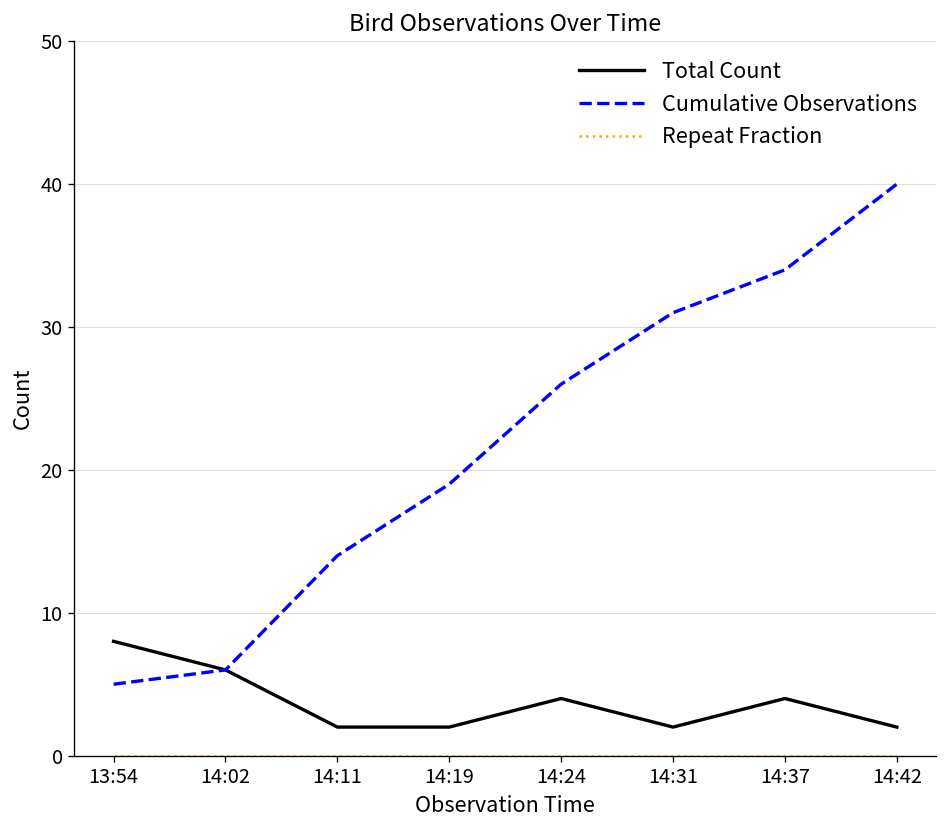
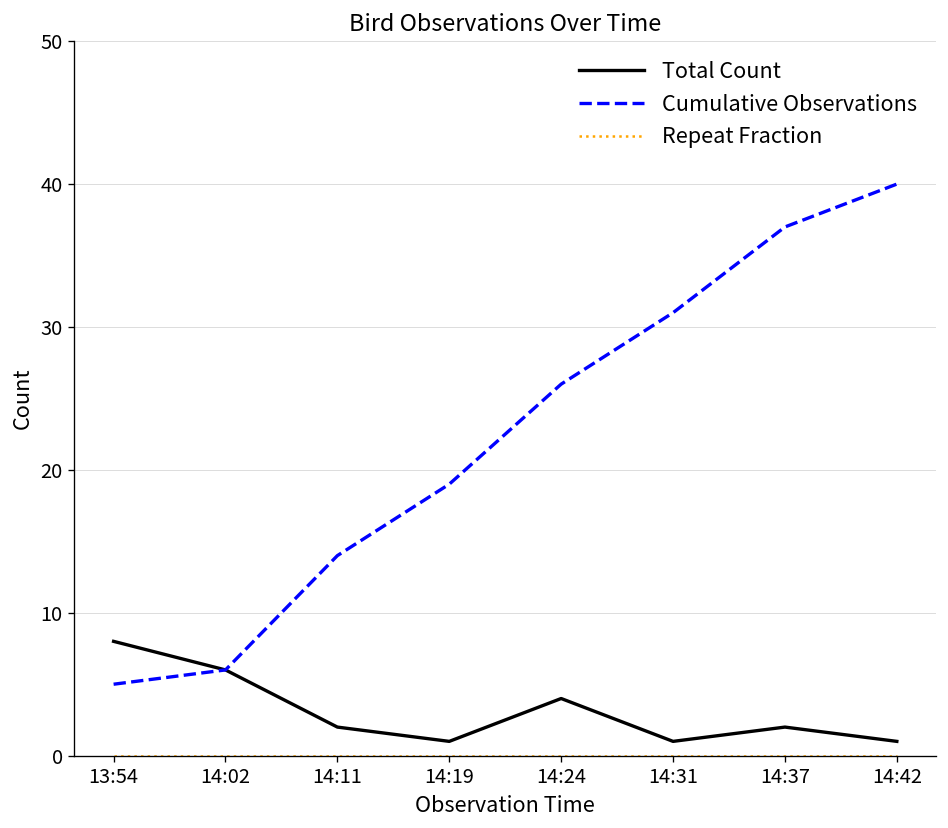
  {
    "Total Count": {
      "13:54": 8,
      "14:11": 2,
-     "14:19": 2,
+     "14:19": 1,
      "14:24": 4,
-     "14:31": 2,
-     "14:37": 4,
-     "14:42": 2
+     "14:31": 1,
+     "14:37": 2,
+     "14:42": 1
    },
    "Cumulative Observations": {
      "13:54": 5,
      "14:11": 14,
      "14:19": 19,
      "14:24": 26,
      "14:31": 31,
-     "14:37": 34,
+     "14:37": 37,
      "14:42": 40
    },
    "Repeat Fraction": {
      "13:54": 0,
      "14:02": 0,
      "14:11": 0,
      "14:19": 0,
      "14:24": 0,
      "14:31": 0,
      "14:37": 0,
      "14:42": 0
    }
  }
